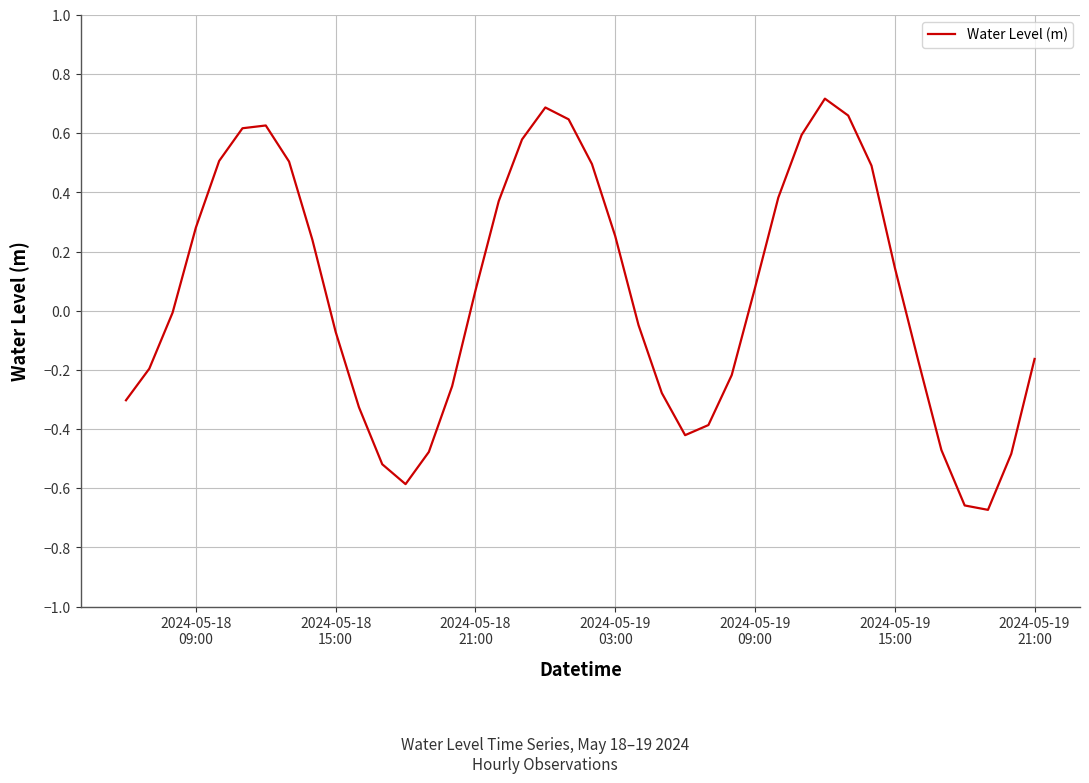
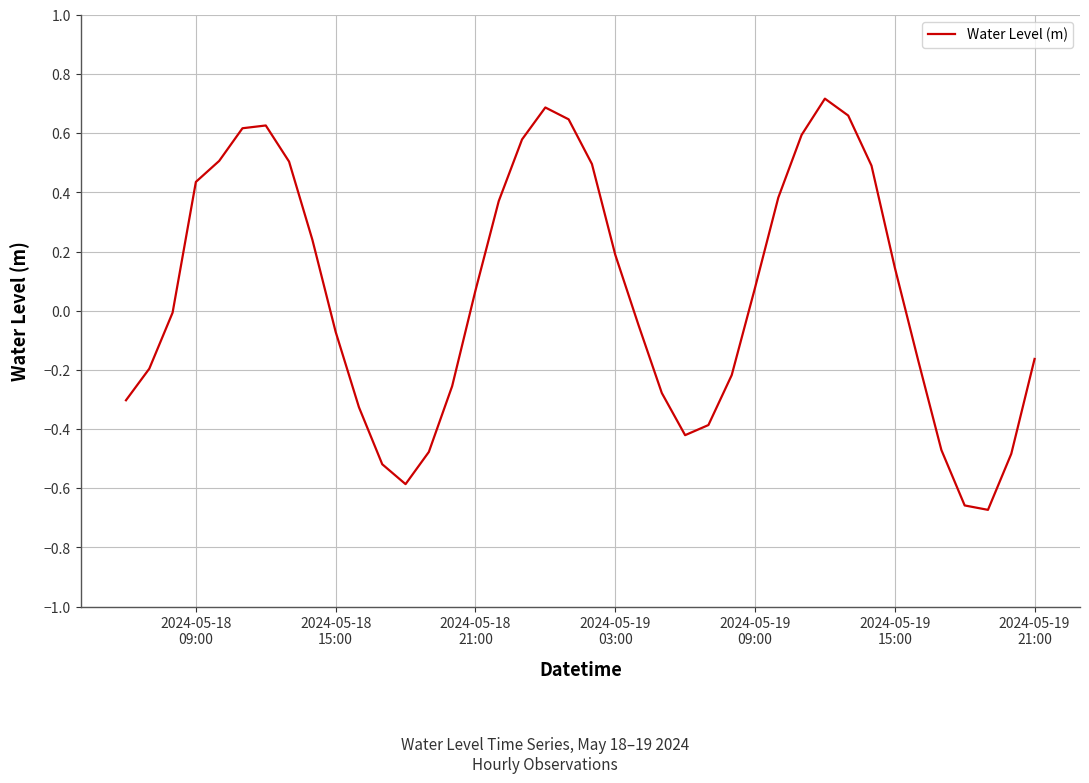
  {
-   "2024-05-18 09:00": 0.28,
+   "2024-05-18 09:00": 0.44,
    "2024-05-18 15:00": -0.07,
    "2024-05-18 21:00": 0.07,
-   "2024-05-19 03:00": 0.25,
+   "2024-05-19 03:00": 0.19,
    "2024-05-19 09:00": 0.08,
    "2024-05-19 15:00": 0.15,
    "2024-05-19 21:00": -0.16
  }
